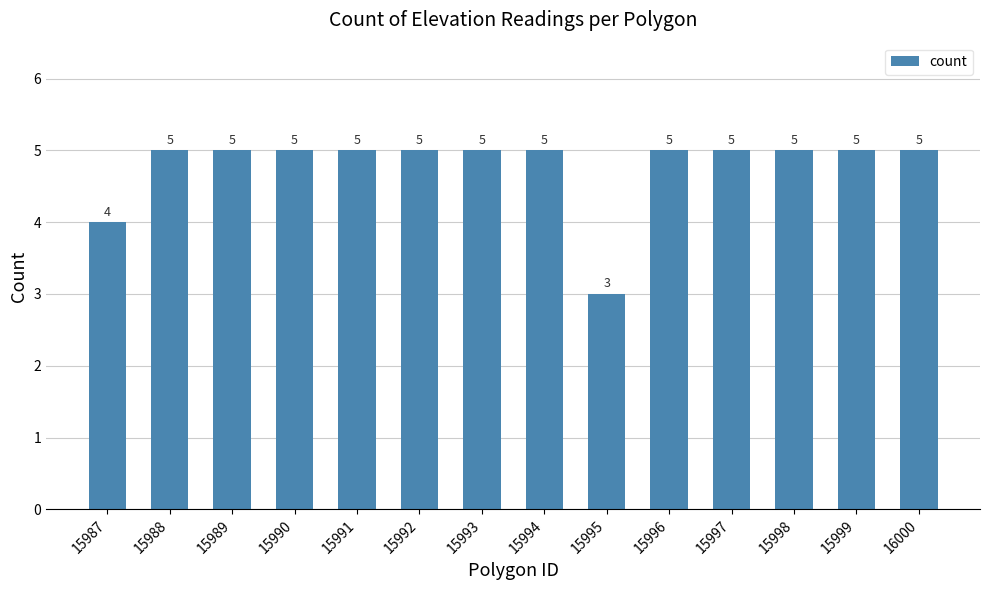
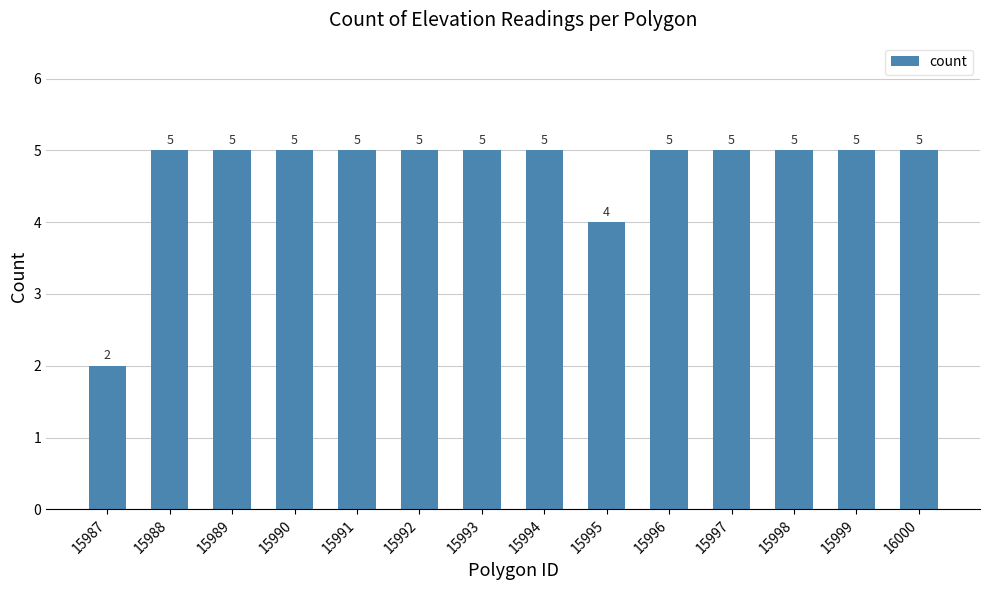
  {
-   "15987": 4,
+   "15987": 2,
    "15988": 5,
    "15989": 5,
    "15990": 5,
    "15991": 5,
    "15992": 5,
    "15993": 5,
    "15994": 5,
-   "15995": 3,
+   "15995": 4,
    "15996": 5,
    "15997": 5,
    "15998": 5,
    "15999": 5,
    "16000": 5
  }
